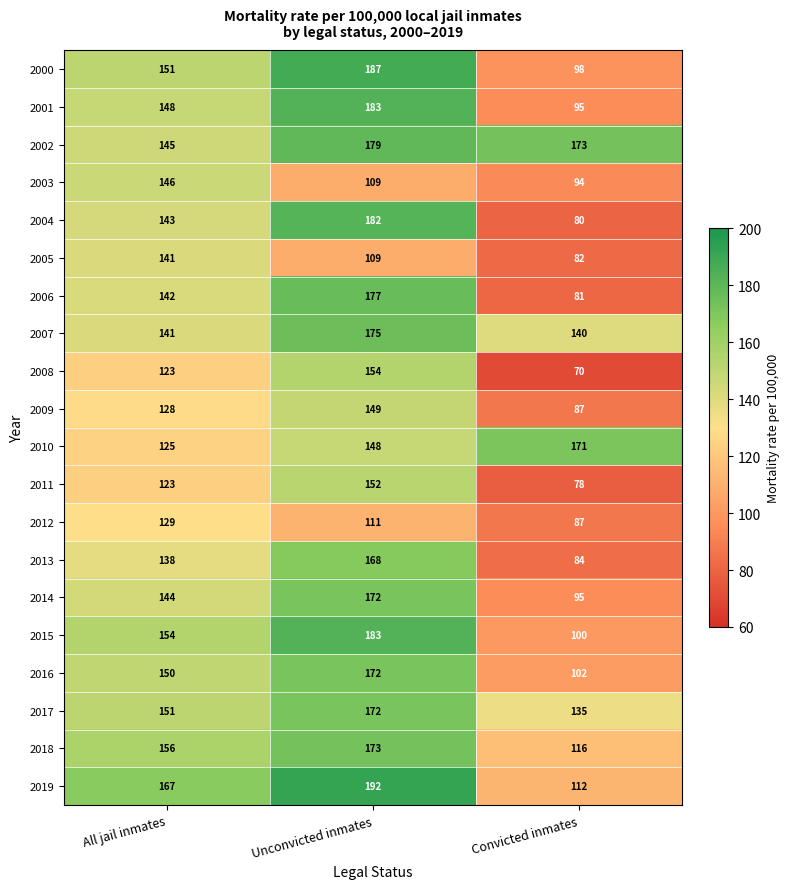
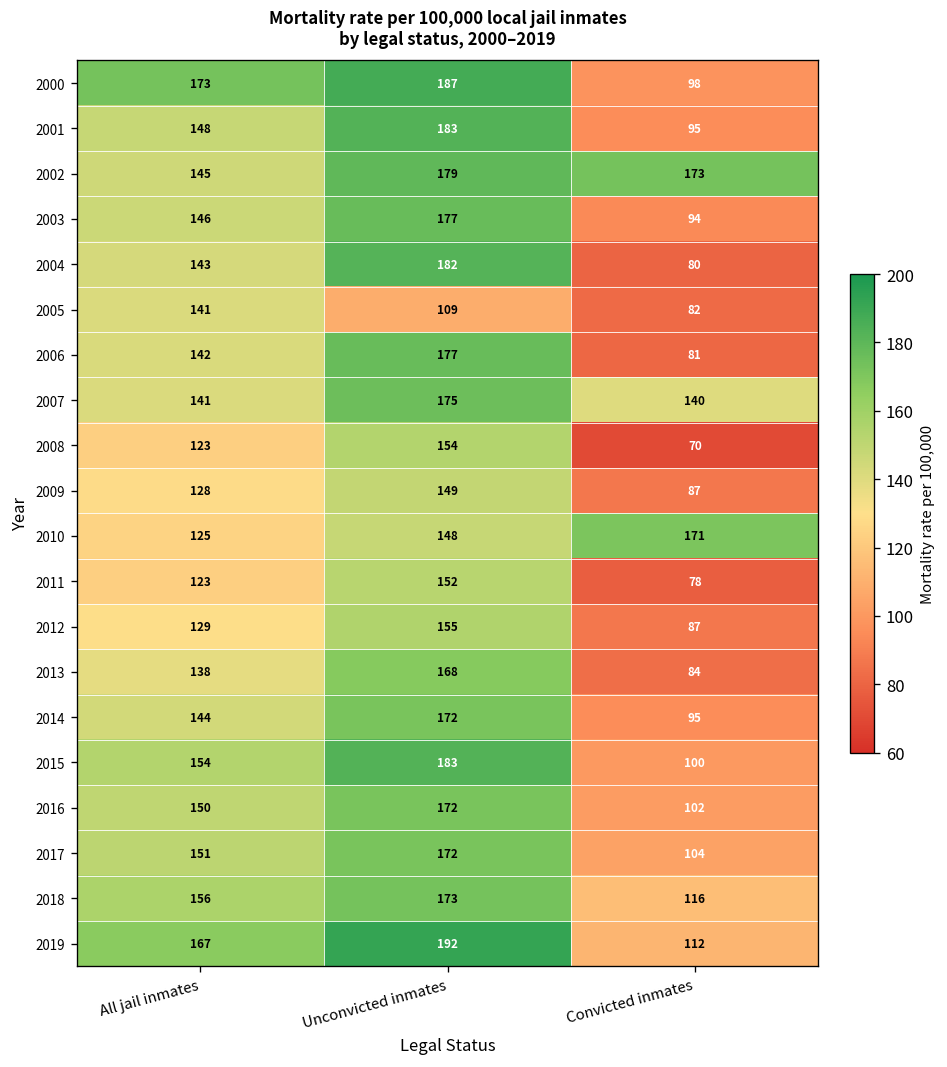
  {
    "2000": {
-     "All jail inmates": 151,
+     "All jail inmates": 173,
      "Unconvicted inmates": 187,
      "Convicted inmates": 98
    },
    "2001": {
      "All jail inmates": 148,
      "Unconvicted inmates": 183,
      "Convicted inmates": 95
    },
    "2002": {
      "All jail inmates": 145,
      "Unconvicted inmates": 179,
      "Convicted inmates": 173
    },
    "2003": {
      "All jail inmates": 146,
-     "Unconvicted inmates": 109,
+     "Unconvicted inmates": 177,
      "Convicted inmates": 94
    },
    "2004": {
      "All jail inmates": 143,
      "Unconvicted inmates": 182,
      "Convicted inmates": 80
    },
    "2005": {
      "All jail inmates": 141,
      "Unconvicted inmates": 109,
      "Convicted inmates": 82
    },
    "2006": {
      "All jail inmates": 142,
      "Unconvicted inmates": 177,
      "Convicted inmates": 81
    },
    "2007": {
      "All jail inmates": 141,
      "Unconvicted inmates": 175,
      "Convicted inmates": 140
    },
    "2008": {
      "All jail inmates": 123,
      "Unconvicted inmates": 154,
      "Convicted inmates": 70
    },
    "2009": {
      "All jail inmates": 128,
      "Unconvicted inmates": 149,
      "Convicted inmates": 87
    },
    "2010": {
      "All jail inmates": 125,
      "Unconvicted inmates": 148,
      "Convicted inmates": 171
    },
    "2011": {
      "All jail inmates": 123,
      "Unconvicted inmates": 152,
      "Convicted inmates": 78
    },
    "2012": {
      "All jail inmates": 129,
-     "Unconvicted inmates": 111,
+     "Unconvicted inmates": 155,
      "Convicted inmates": 87
    },
    "2013": {
      "All jail inmates": 138,
      "Unconvicted inmates": 168,
      "Convicted inmates": 84
    },
    "2014": {
      "All jail inmates": 144,
      "Unconvicted inmates": 172,
      "Convicted inmates": 95
    },
    "2015": {
      "All jail inmates": 154,
      "Unconvicted inmates": 183,
      "Convicted inmates": 100
    },
    "2016": {
      "All jail inmates": 150,
      "Unconvicted inmates": 172,
      "Convicted inmates": 102
    },
    "2017": {
      "All jail inmates": 151,
      "Unconvicted inmates": 172,
-     "Convicted inmates": 135
+     "Convicted inmates": 104
    },
    "2018": {
      "All jail inmates": 156,
      "Unconvicted inmates": 173,
      "Convicted inmates": 116
    },
    "2019": {
      "All jail inmates": 167,
      "Unconvicted inmates": 192,
      "Convicted inmates": 112
    }
  }
